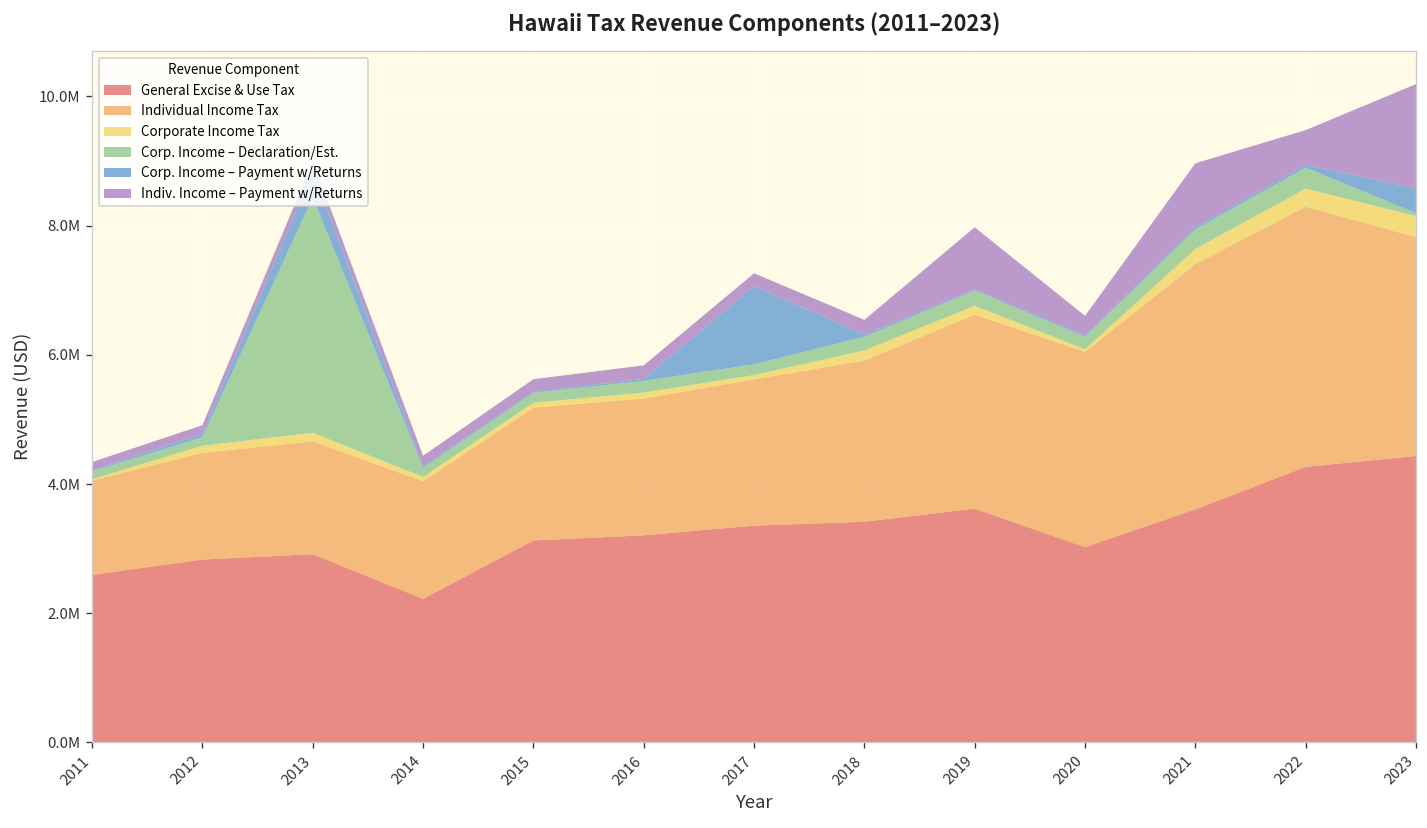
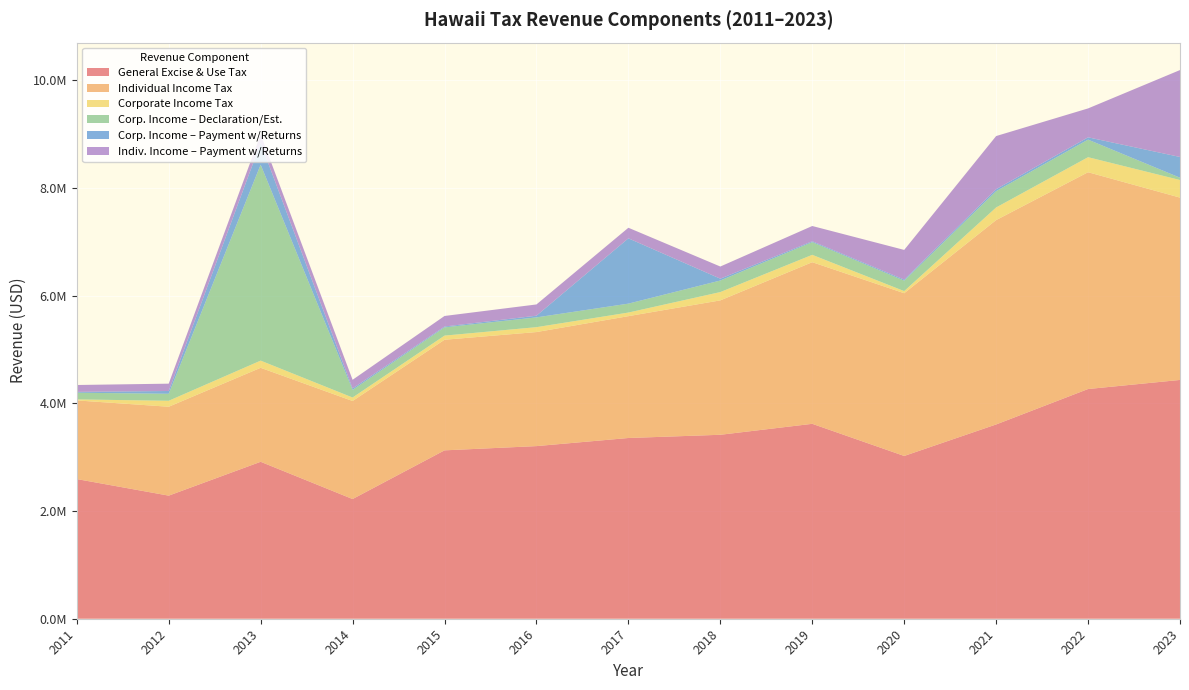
  {
    "General Excise & Use Tax": {
      "2011": 2600000,
-     "2012": 2800000,
+     "2012": 2300000,
      "2013": 2900000,
      "2014": 2200000,
      "2015": 3100000,
      "2016": 3200000,
      "2017": 3400000,
      "2018": 3400000,
      "2019": 3600000,
      "2020": 3000000,
      "2021": 3600000,
      "2022": 4300000,
      "2023": 4400000
    },
    "Corp. Income – Declaration/Est.": {
      "2012": 100000,
      "2013": 3600000,
      "2017": 200000
    },
    "Corp. Income – Payment w/Returns": {
      "2012": 100000,
      "2017": 1200000,
      "2023": 400000
    },
    "Indiv. Income – Payment w/Returns": {
      "2011": 100000,
      "2012": 100000,
      "2014": 200000,
      "2015": 200000,
      "2016": 200000,
      "2017": 200000,
      "2018": 200000,
-     "2019": 1000000,
-     "2020": 300000,
+     "2019": 300000,
+     "2020": 600000,
      "2021": 1000000,
      "2022": 500000,
      "2023": 1600000
    }
  }
